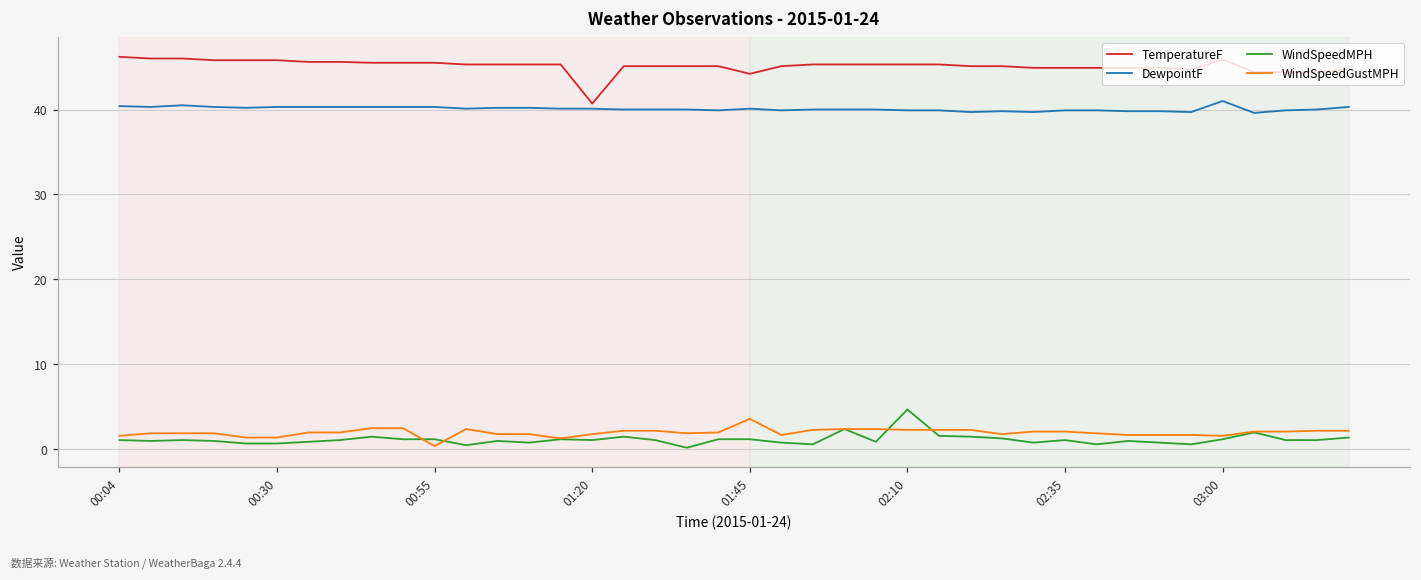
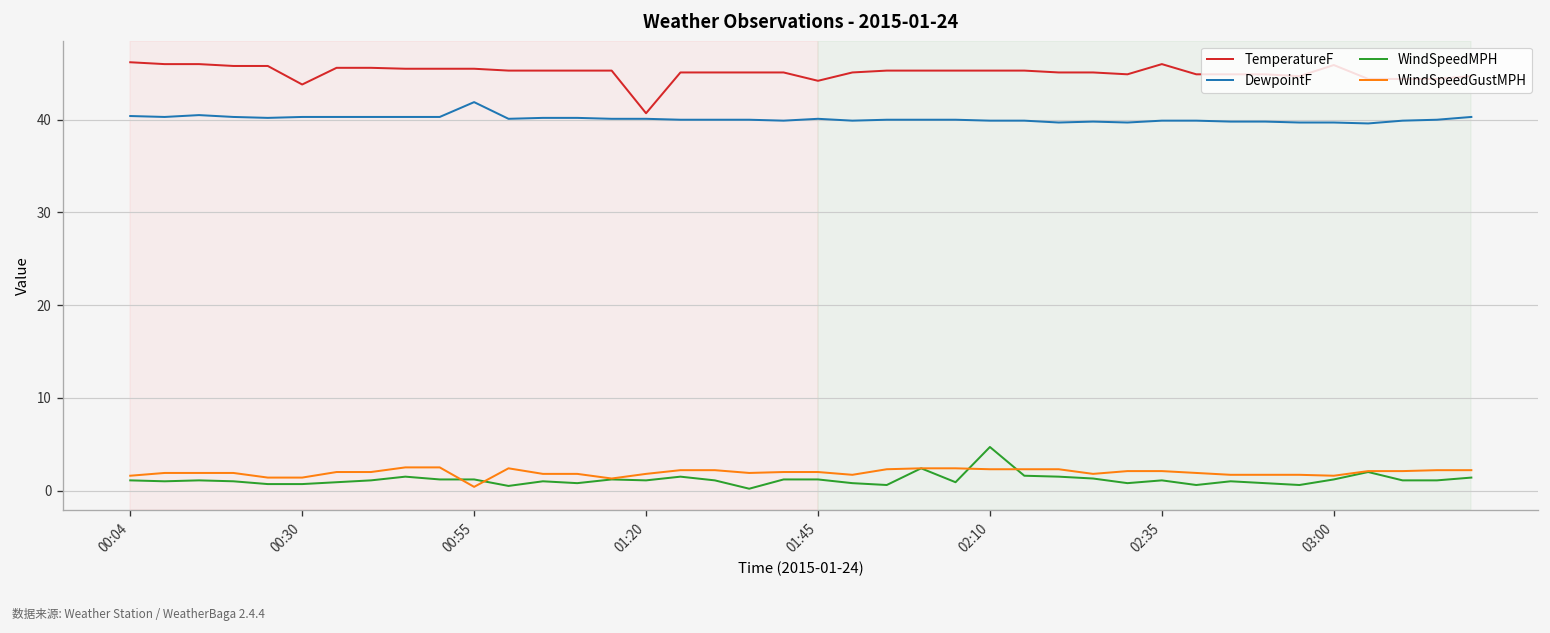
  {
    "TemperatureF": {
      "00:04": 46,
-     "00:30": 46,
+     "00:30": 44,
      "00:55": 46,
      "01:20": 41,
      "01:45": 44,
      "02:10": 45,
-     "02:35": 45
+     "02:35": 46
    },
    "DewpointF": {
      "00:04": 40,
      "00:30": 40,
-     "00:55": 40,
+     "00:55": 42,
      "01:20": 40,
      "01:45": 40,
      "02:10": 40,
      "02:35": 40,
-     "03:00": 41
+     "03:00": 40
    },
    "WindSpeedMPH": {
      "00:04": 1,
      "00:30": 1,
      "00:55": 1,
      "01:20": 1,
      "01:45": 1,
      "02:10": 5,
      "02:35": 1,
      "03:00": 1
    },
    "WindSpeedGustMPH": {
      "00:04": 2,
      "00:30": 1,
      "00:55": 0,
      "01:20": 2,
-     "01:45": 4,
+     "01:45": 2,
      "02:10": 2,
      "02:35": 2,
      "03:00": 2
    }
  }
